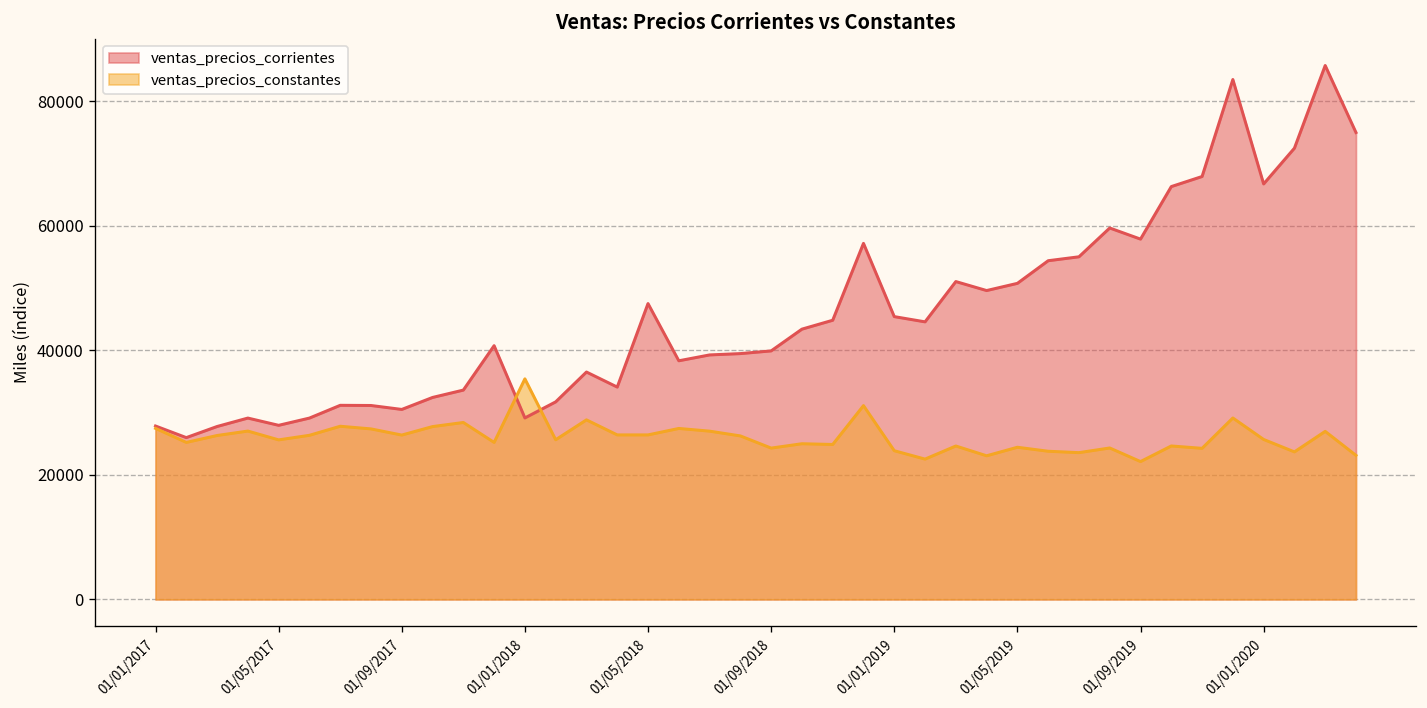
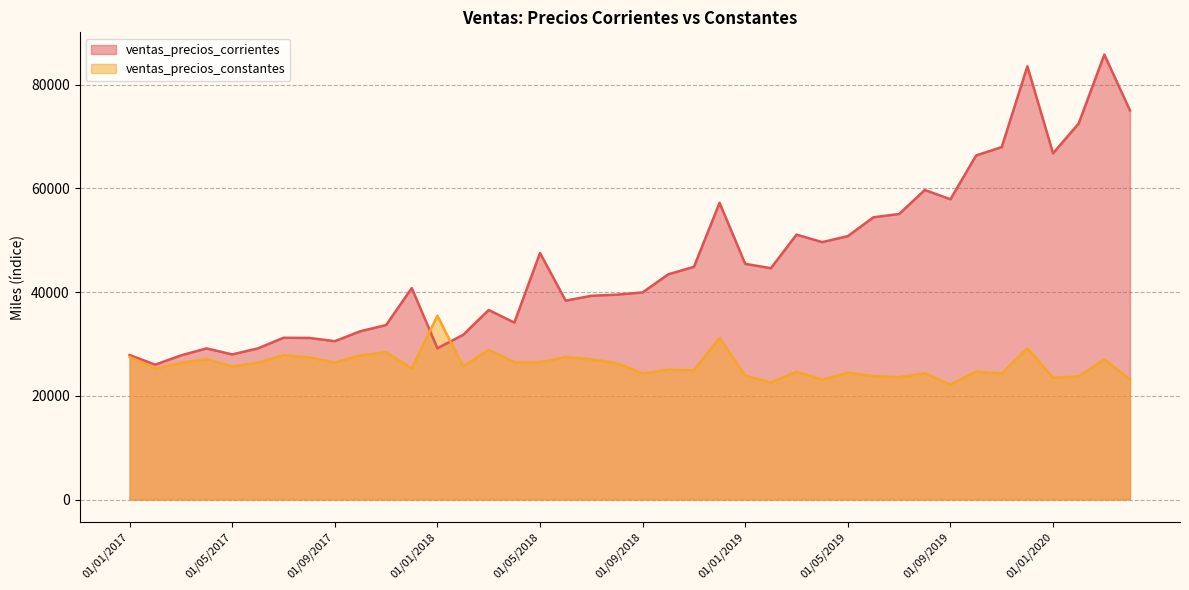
  {
    "ventas_precios_corrientes": {
      "01/05/2017": 28000,
      "01/09/2017": 31000,
      "01/01/2018": 29000,
      "01/05/2018": 48000,
      "01/09/2018": 40000,
      "01/01/2019": 45000,
      "01/05/2019": 51000,
      "01/09/2019": 58000,
      "01/01/2020": 67000
    },
    "ventas_precios_constantes": {
      "01/05/2017": 26000,
      "01/09/2017": 26000,
      "01/01/2018": 35000,
      "01/05/2018": 26000,
      "01/09/2018": 24000,
      "01/01/2019": 24000,
      "01/05/2019": 24000,
      "01/09/2019": 22000,
-     "01/01/2020": 26000
+     "01/01/2020": 23000
    }
  }
